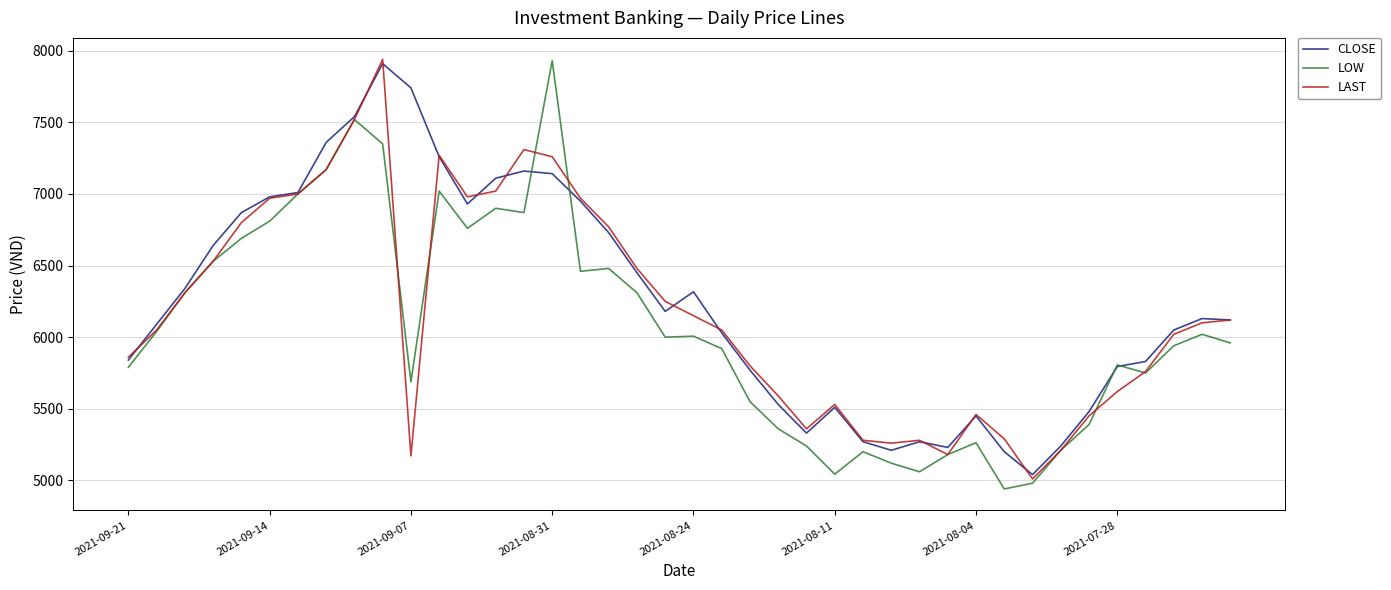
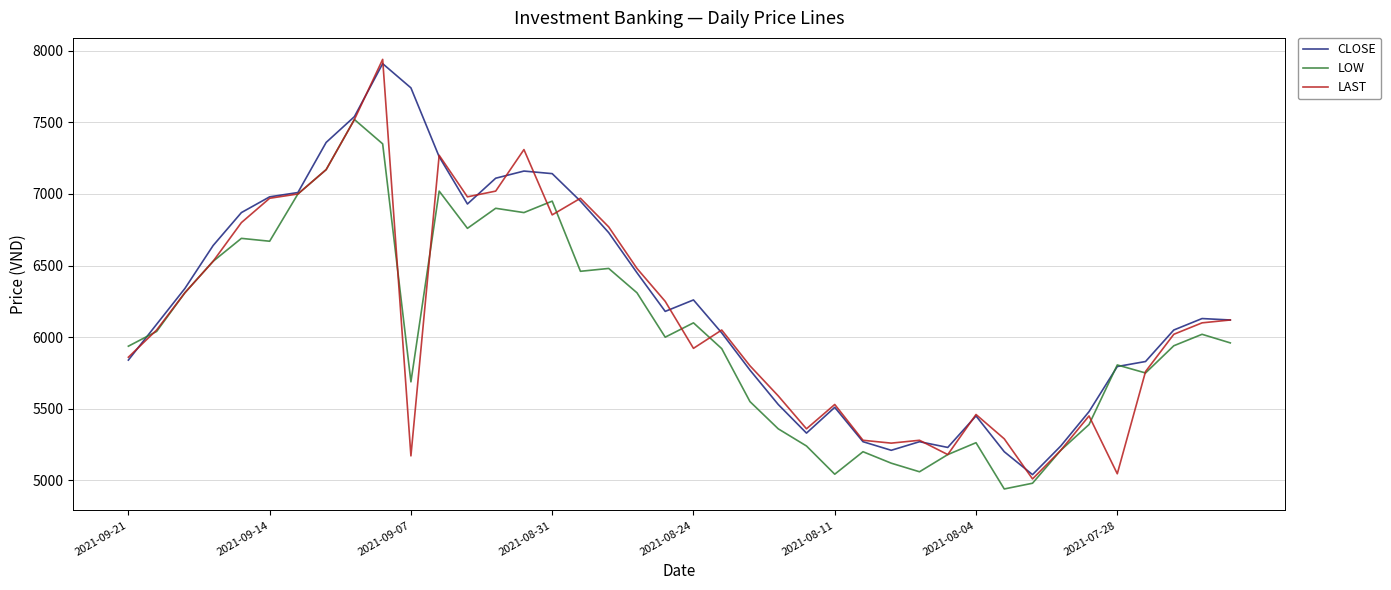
  {
    "CLOSE": {
      "2021-09-21": 5840,
      "2021-09-07": 7740,
      "2021-08-31": 7140,
-     "2021-08-24": 6320,
+     "2021-08-24": 6260,
      "2021-08-11": 5510
    },
    "LOW": {
-     "2021-09-21": 5790,
-     "2021-09-14": 6810,
+     "2021-09-21": 5940,
+     "2021-09-14": 6670,
      "2021-09-07": 5690,
-     "2021-08-31": 7930,
-     "2021-08-24": 6010,
+     "2021-08-31": 6950,
+     "2021-08-24": 6100,
      "2021-08-11": 5040,
      "2021-08-04": 5260
    },
    "LAST": {
      "2021-09-21": 5860,
      "2021-09-07": 5170,
-     "2021-08-31": 7260,
-     "2021-08-24": 6150,
+     "2021-08-31": 6850,
+     "2021-08-24": 5920,
      "2021-08-11": 5530,
-     "2021-07-28": 5620
+     "2021-07-28": 5050
    }
  }
